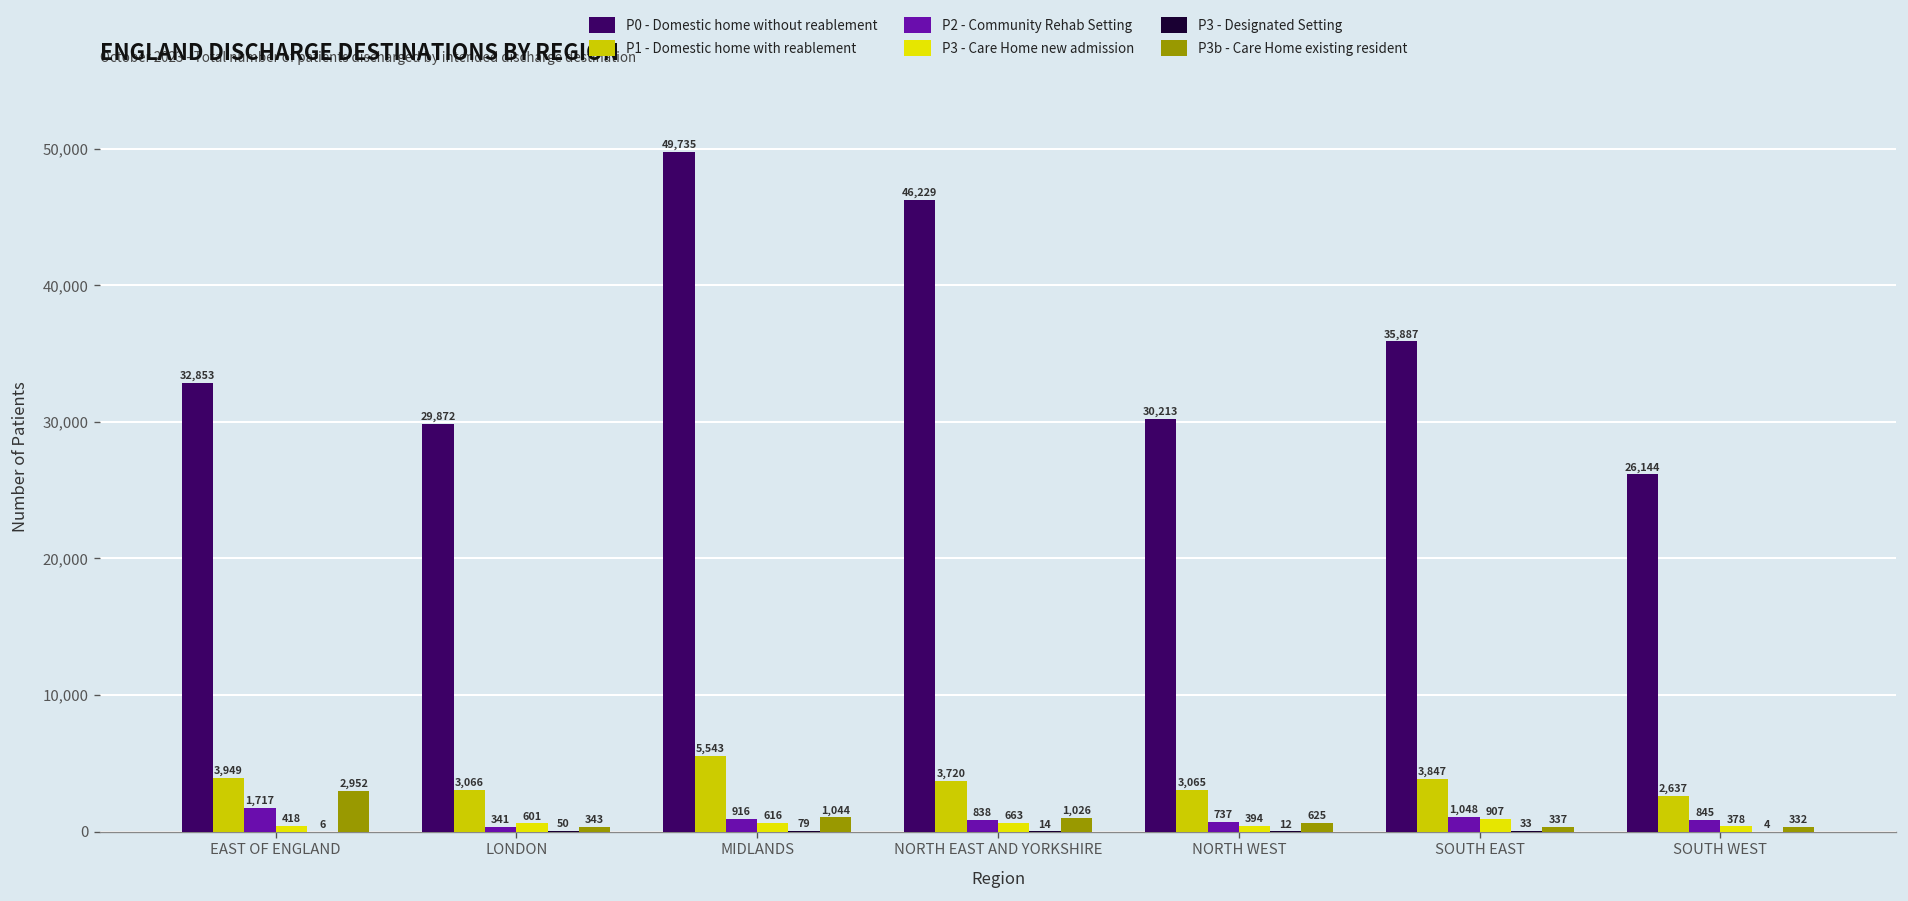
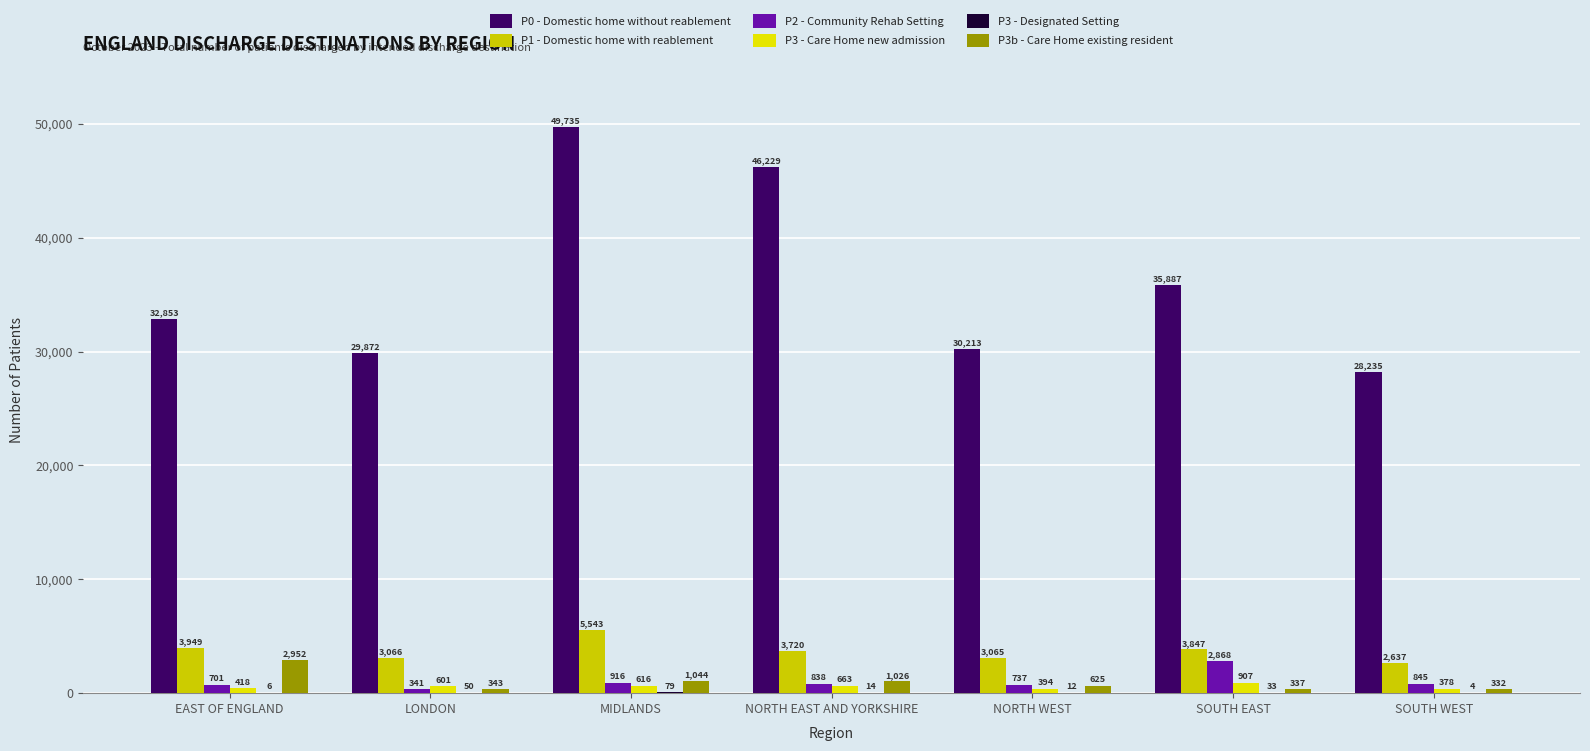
  {
    "P0 - Domestic home without reablement": {
      "EAST OF ENGLAND": "32,853",
      "LONDON": "29,872",
      "MIDLANDS": "49,735",
      "NORTH EAST AND YORKSHIRE": "46,229",
      "NORTH WEST": "30,213",
      "SOUTH EAST": "35,887",
-     "SOUTH WEST": "26,144"
+     "SOUTH WEST": "28,235"
    },
    "P2 - Community Rehab Setting": {
-     "EAST OF ENGLAND": "1,717",
+     "EAST OF ENGLAND": "701",
      "LONDON": "341",
      "MIDLANDS": "916",
      "NORTH EAST AND YORKSHIRE": "838",
      "NORTH WEST": "737",
-     "SOUTH EAST": "1,048",
+     "SOUTH EAST": "2,868",
      "SOUTH WEST": "845"
    },
    "P3 - Designated Setting": {
      "EAST OF ENGLAND": "6",
      "LONDON": "50",
      "MIDLANDS": "79",
      "NORTH EAST AND YORKSHIRE": "14",
      "NORTH WEST": "12",
      "SOUTH EAST": "33",
      "SOUTH WEST": "4"
    },
    "P3b - Care Home existing resident": {
      "EAST OF ENGLAND": "2,952",
      "LONDON": "343",
      "MIDLANDS": "1,044",
      "NORTH EAST AND YORKSHIRE": "1,026",
      "NORTH WEST": "625",
      "SOUTH EAST": "337",
      "SOUTH WEST": "332"
    }
  }
